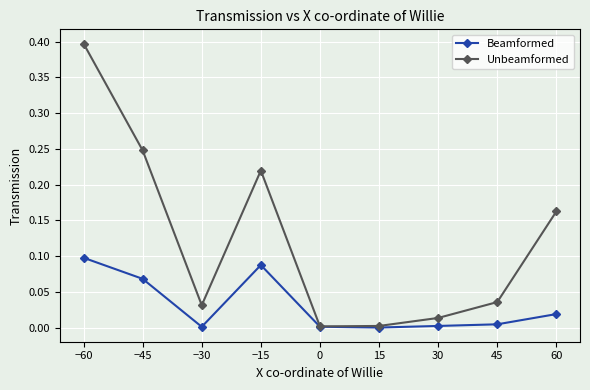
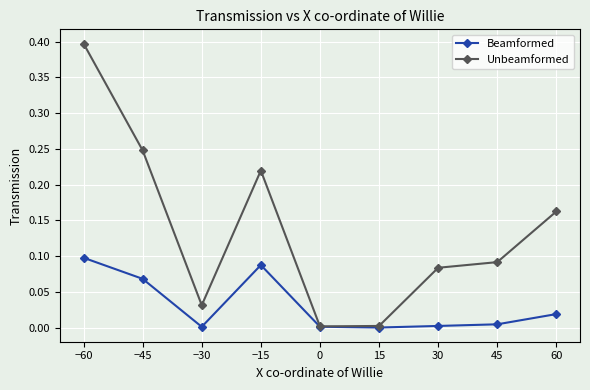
  {
    "Beamformed": {
      "−60": 0.10,
      "−45": 0.07,
      "−30": 0.00,
      "−15": 0.09,
      "30": 0.00,
      "45": 0.00,
      "60": 0.02
    },
    "Unbeamformed": {
      "−60": 0.40,
      "−45": 0.25,
      "−30": 0.03,
      "−15": 0.22,
-     "30": 0.01,
-     "45": 0.04,
+     "30": 0.08,
+     "45": 0.09,
      "60": 0.16
    }
  }
